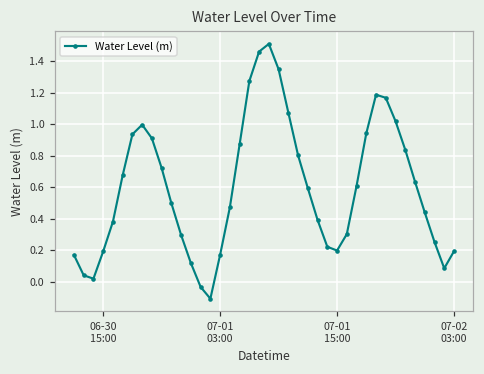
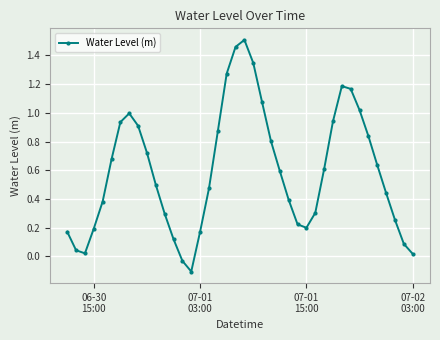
  {
    "06-30 15:00": 0.19,
    "07-01 03:00": 0.17,
    "07-01 15:00": 0.20,
-   "07-02 03:00": 0.19
+   "07-02 03:00": 0.02
  }
